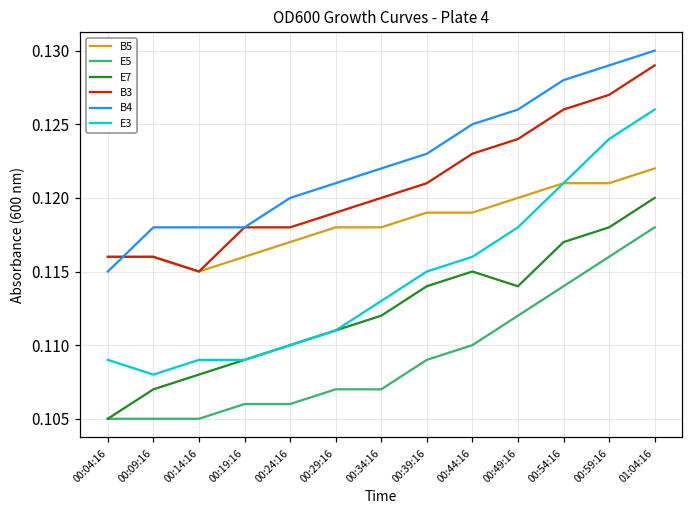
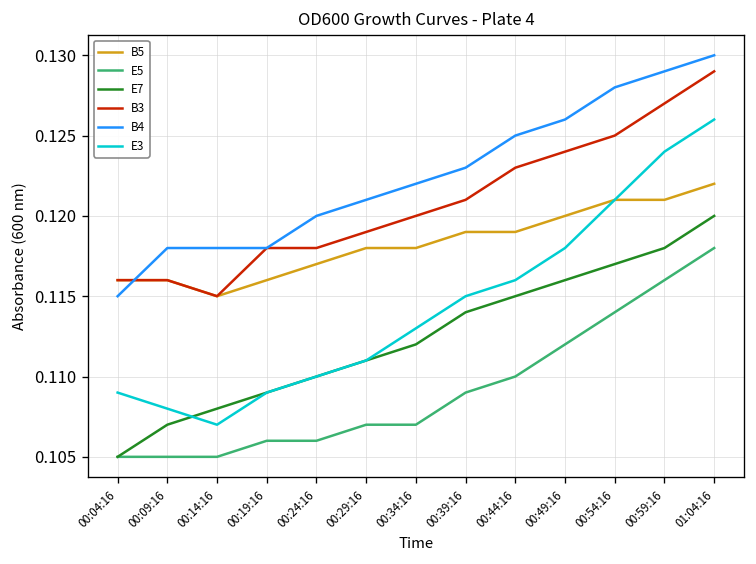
  {
    "B5": {
      "00:19:16": 0.116,
      "00:24:16": 0.117,
      "00:29:16": 0.118,
      "00:34:16": 0.118,
      "00:39:16": 0.119,
      "00:44:16": 0.119,
      "00:49:16": 0.120,
      "00:59:16": 0.121,
      "01:04:16": 0.122
    },
    "E5": {
      "00:09:16": 0.105,
      "00:14:16": 0.105,
      "00:19:16": 0.106,
      "00:24:16": 0.106,
      "00:29:16": 0.107,
      "00:34:16": 0.107,
      "00:39:16": 0.109,
      "00:44:16": 0.110,
      "00:49:16": 0.112,
      "00:54:16": 0.114,
      "00:59:16": 0.116,
      "01:04:16": 0.118
    },
    "E7": {
      "00:09:16": 0.107,
      "00:14:16": 0.108,
      "00:34:16": 0.112,
      "00:39:16": 0.114,
      "00:44:16": 0.115,
-     "00:49:16": 0.114,
+     "00:49:16": 0.116,
      "00:54:16": 0.117,
      "00:59:16": 0.118,
      "01:04:16": 0.120
    },
    "B3": {
      "00:24:16": 0.118,
      "00:29:16": 0.119,
      "00:34:16": 0.120,
      "00:39:16": 0.121,
      "00:44:16": 0.123,
      "00:49:16": 0.124,
-     "00:54:16": 0.126,
+     "00:54:16": 0.125,
      "00:59:16": 0.127,
      "01:04:16": 0.129
    },
    "B4": {
      "00:04:16": 0.115,
      "00:09:16": 0.118,
      "00:14:16": 0.118,
      "00:24:16": 0.120,
      "00:29:16": 0.121,
      "00:34:16": 0.122,
      "00:39:16": 0.123,
      "00:44:16": 0.125,
      "00:49:16": 0.126,
      "00:54:16": 0.128,
      "00:59:16": 0.129,
      "01:04:16": 0.130
    },
    "E3": {
      "00:04:16": 0.109,
      "00:09:16": 0.108,
-     "00:14:16": 0.109,
+     "00:14:16": 0.107,
      "00:34:16": 0.113,
      "00:39:16": 0.115,
      "00:44:16": 0.116,
      "00:49:16": 0.118,
      "00:59:16": 0.124,
      "01:04:16": 0.126
    }
  }
